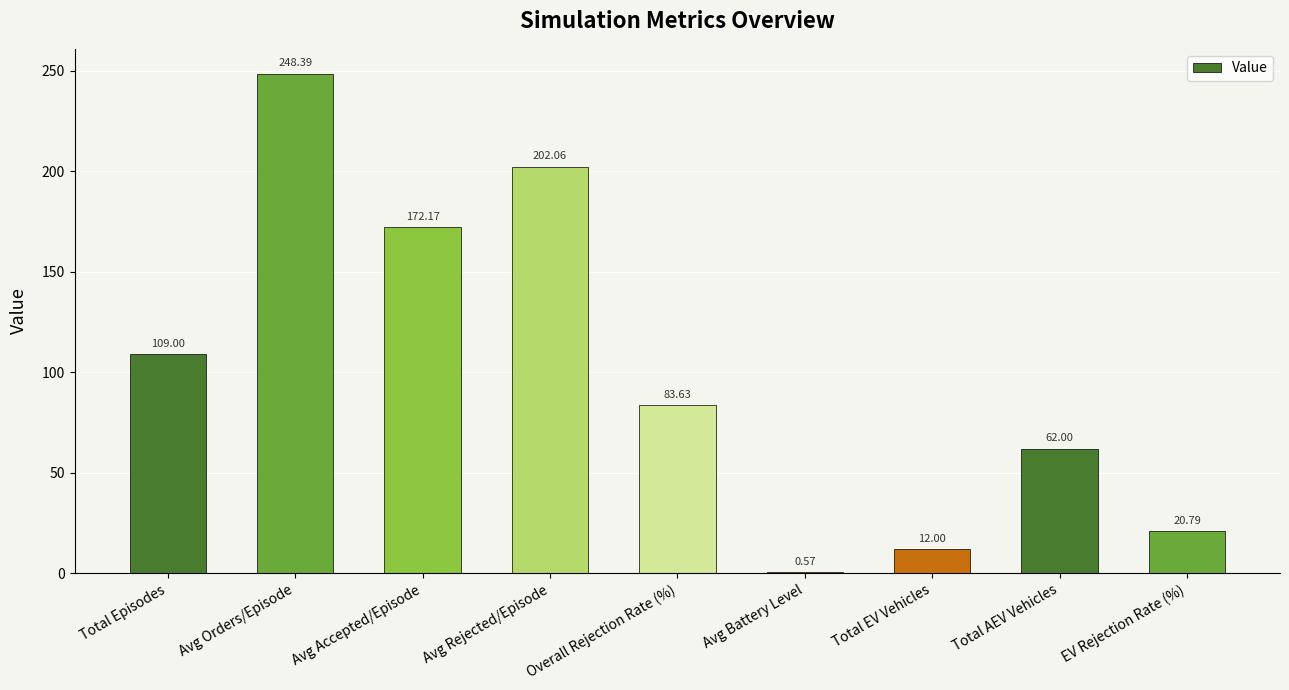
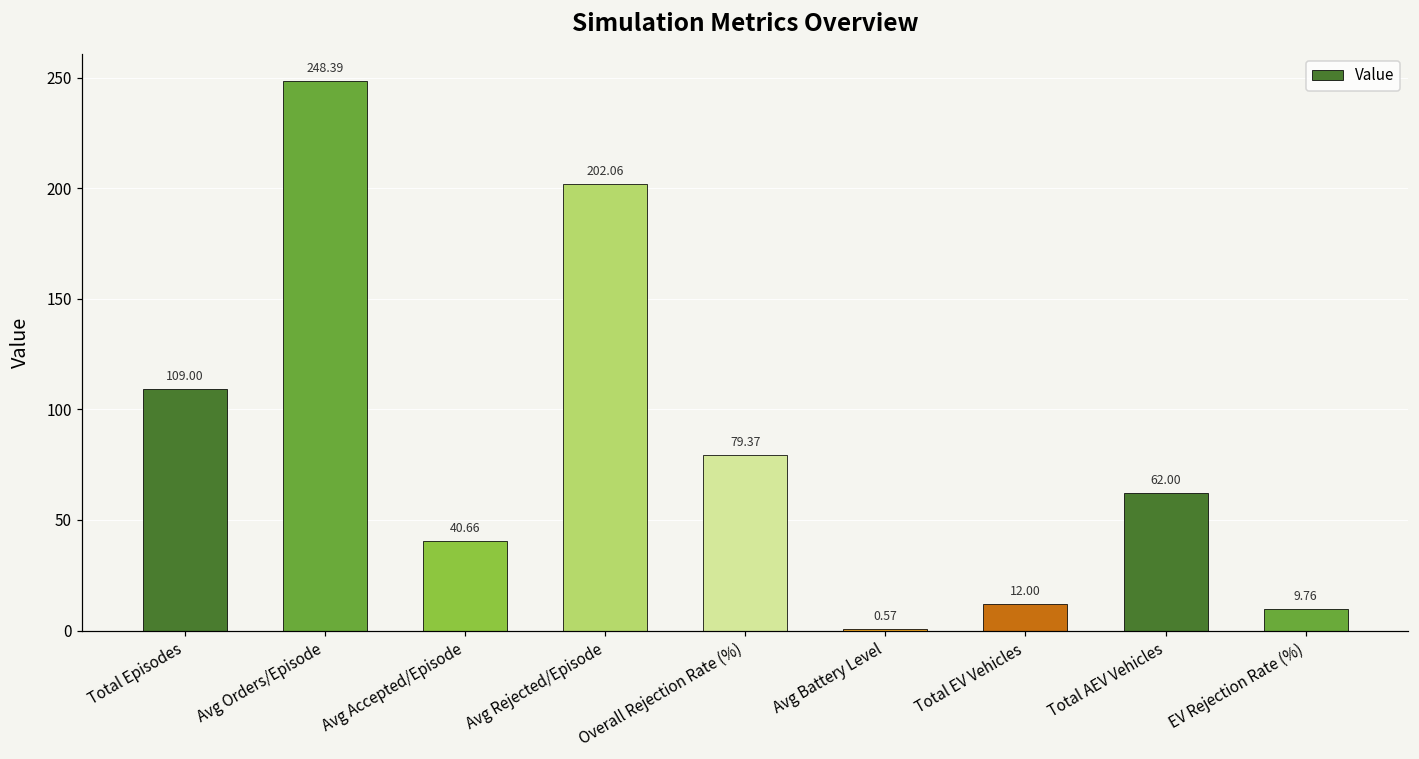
  {
    "Total Episodes": 109.00,
    "Avg Orders/Episode": 248.39,
-   "Avg Accepted/Episode": 172.17,
+   "Avg Accepted/Episode": 40.66,
    "Avg Rejected/Episode": 202.06,
-   "Overall Rejection Rate (%)": 83.63,
+   "Overall Rejection Rate (%)": 79.37,
    "Avg Battery Level": 0.57,
    "Total EV Vehicles": 12.00,
    "Total AEV Vehicles": 62.00,
-   "EV Rejection Rate (%)": 20.79
+   "EV Rejection Rate (%)": 9.76
  }
